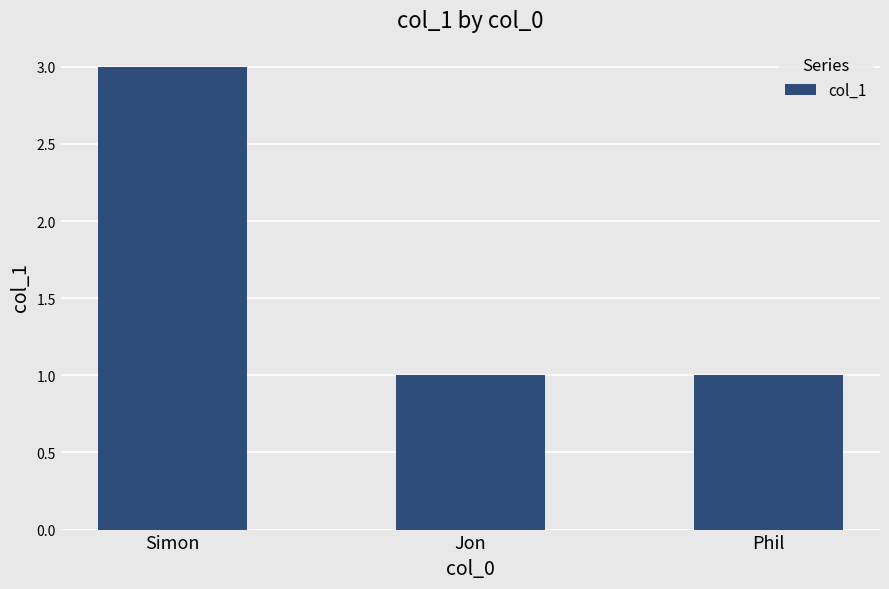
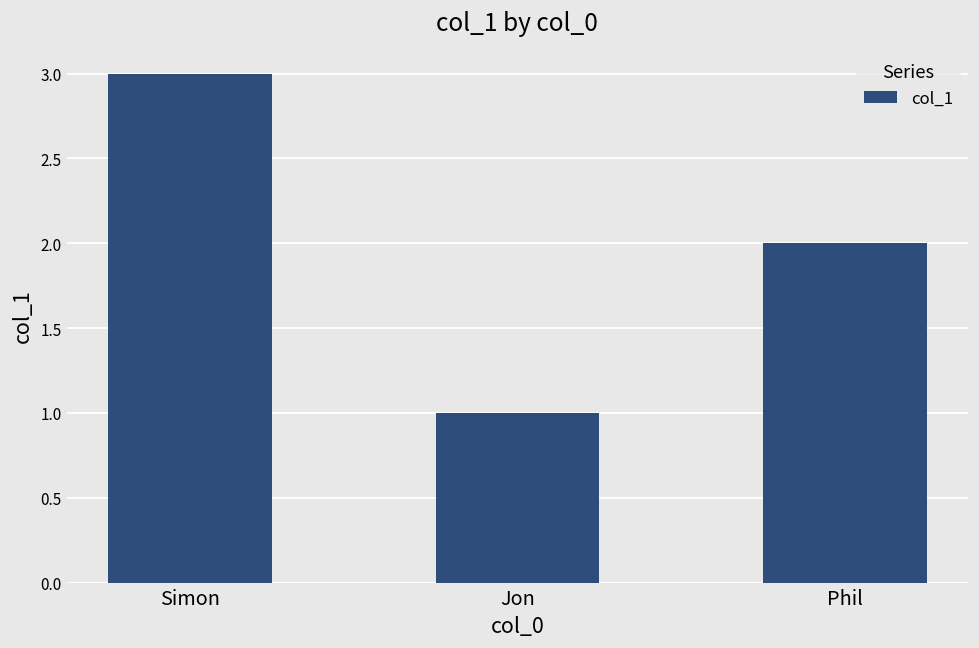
  {
    "Simon": 3,
    "Jon": 1,
-   "Phil": 1
+   "Phil": 2
  }
